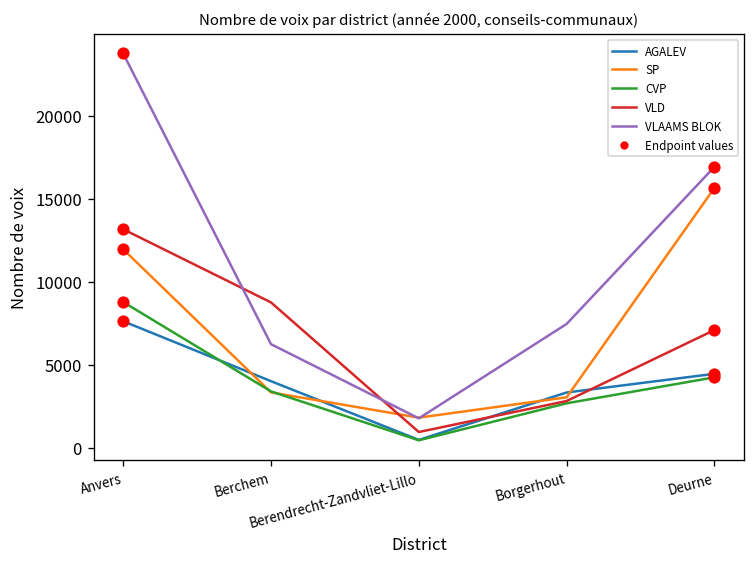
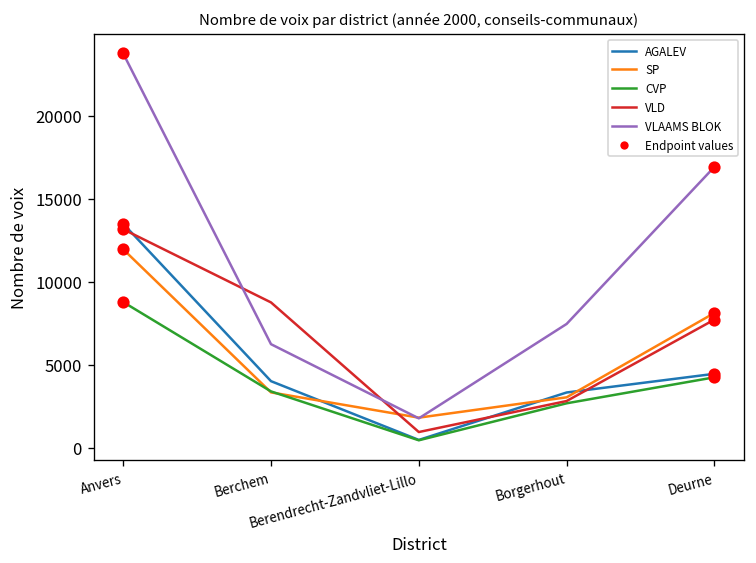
  {
    "AGALEV": {
-     "Anvers": 7600,
+     "Anvers": 13500,
      "Berchem": 4000,
      "Borgerhout": 3300
    },
    "SP": {
      "Borgerhout": 3000,
-     "Deurne": 15700
+     "Deurne": 8100
    },
    "VLD": {
      "Berchem": 8800,
      "Berendrecht-Zandvliet-Lillo": 1000,
-     "Deurne": 7100
+     "Deurne": 7700
    },
    "VLAAMS BLOK": {
      "Berchem": 6200,
      "Borgerhout": 7500
    }
  }
